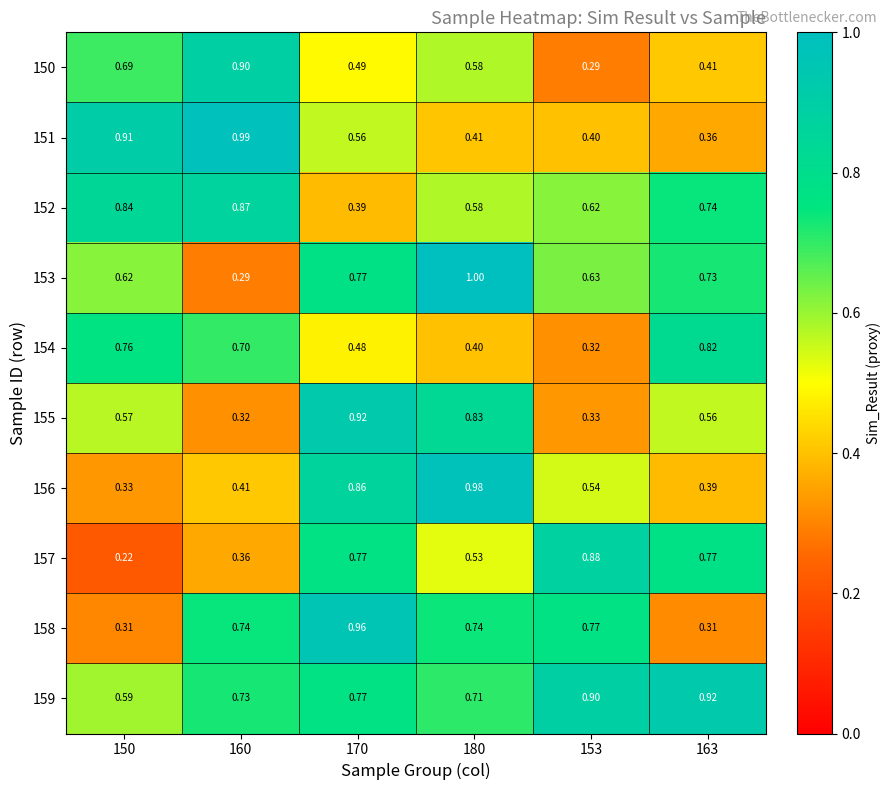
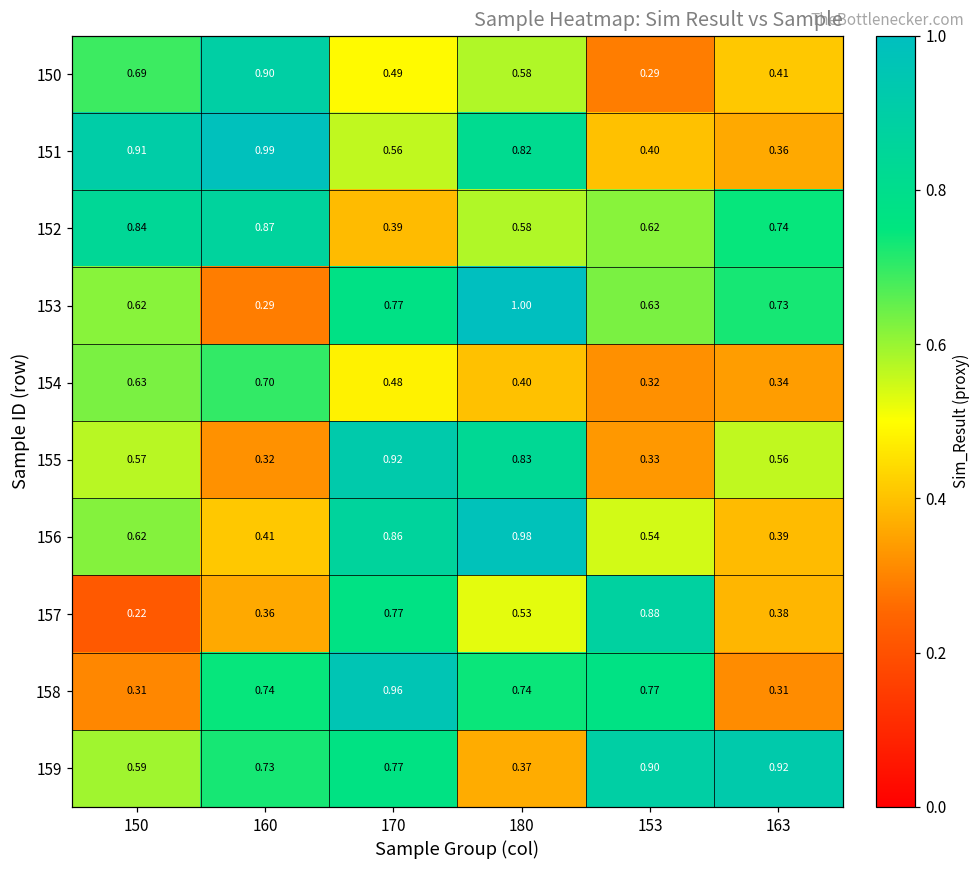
  {
    "150": {
      "150": 0.69,
      "160": 0.90,
      "170": 0.49,
      "180": 0.58,
      "153": 0.29,
      "163": 0.41
    },
    "151": {
      "150": 0.91,
      "160": 0.99,
      "170": 0.56,
-     "180": 0.41,
+     "180": 0.82,
      "153": 0.40,
      "163": 0.36
    },
    "152": {
      "150": 0.84,
      "160": 0.87,
      "170": 0.39,
      "180": 0.58,
      "153": 0.62,
      "163": 0.74
    },
    "153": {
      "150": 0.62,
      "160": 0.29,
      "170": 0.77,
      "180": 1.00,
      "153": 0.63,
      "163": 0.73
    },
    "154": {
-     "150": 0.76,
+     "150": 0.63,
      "160": 0.70,
      "170": 0.48,
      "180": 0.40,
      "153": 0.32,
-     "163": 0.82
+     "163": 0.34
    },
    "155": {
      "150": 0.57,
      "160": 0.32,
      "170": 0.92,
      "180": 0.83,
      "153": 0.33,
      "163": 0.56
    },
    "156": {
-     "150": 0.33,
+     "150": 0.62,
      "160": 0.41,
      "170": 0.86,
      "180": 0.98,
      "153": 0.54,
      "163": 0.39
    },
    "157": {
      "150": 0.22,
      "160": 0.36,
      "170": 0.77,
      "180": 0.53,
      "153": 0.88,
-     "163": 0.77
+     "163": 0.38
    },
    "158": {
      "150": 0.31,
      "160": 0.74,
      "170": 0.96,
      "180": 0.74,
      "153": 0.77,
      "163": 0.31
    },
    "159": {
      "150": 0.59,
      "160": 0.73,
      "170": 0.77,
-     "180": 0.71,
+     "180": 0.37,
      "153": 0.90,
      "163": 0.92
    }
  }
